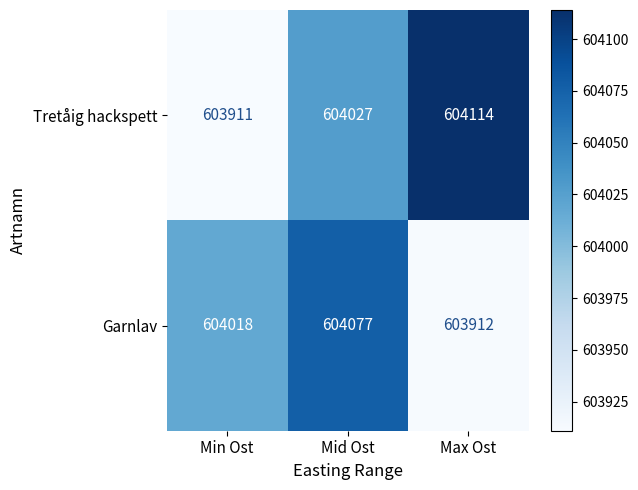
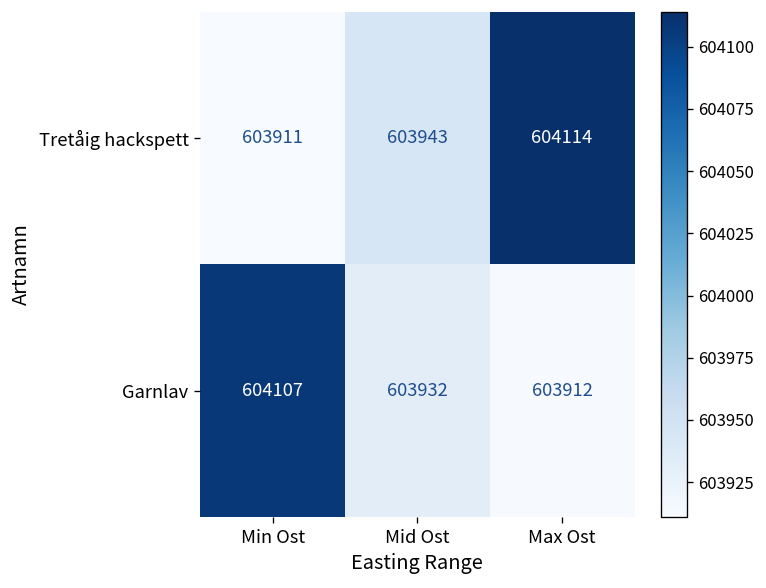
  {
    "Tretåig hackspett": {
      "Min Ost": 603911,
-     "Mid Ost": 604027,
+     "Mid Ost": 603943,
      "Max Ost": 604114
    },
    "Garnlav": {
-     "Min Ost": 604018,
-     "Mid Ost": 604077,
+     "Min Ost": 604107,
+     "Mid Ost": 603932,
      "Max Ost": 603912
    }
  }
